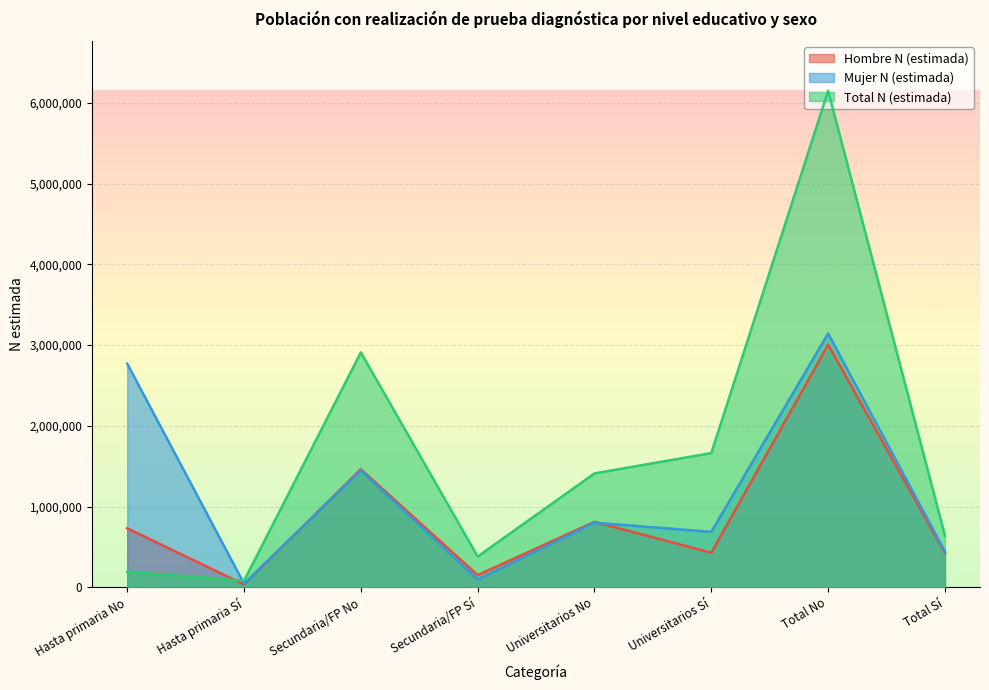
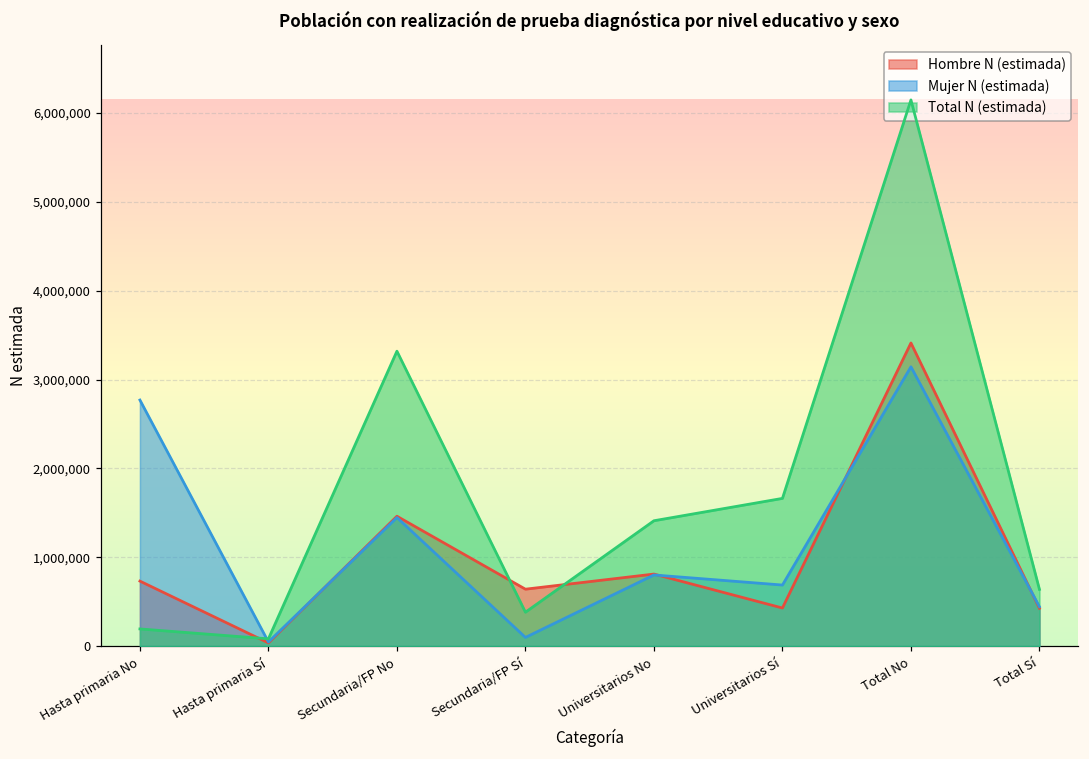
  {
    "Hombre N (estimada)": {
      "Hasta primaria No": "700,000",
-     "Secundaria/FP Sí": "200,000",
+     "Secundaria/FP Sí": "600,000",
      "Universitarios Sí": "400,000",
-     "Total No": "3,000,000"
+     "Total No": "3,400,000"
    },
    "Mujer N (estimada)": {
      "Hasta primaria No": "2,800,000",
      "Secundaria/FP Sí": "100,000",
      "Universitarios Sí": "700,000",
      "Total No": "3,100,000"
    },
    "Total N (estimada)": {
      "Hasta primaria No": "200,000",
      "Hasta primaria Sí": "100,000",
-     "Secundaria/FP No": "2,900,000",
+     "Secundaria/FP No": "3,300,000",
      "Secundaria/FP Sí": "400,000",
      "Universitarios No": "1,400,000",
      "Universitarios Sí": "1,700,000",
      "Total Sí": "600,000"
    }
  }
